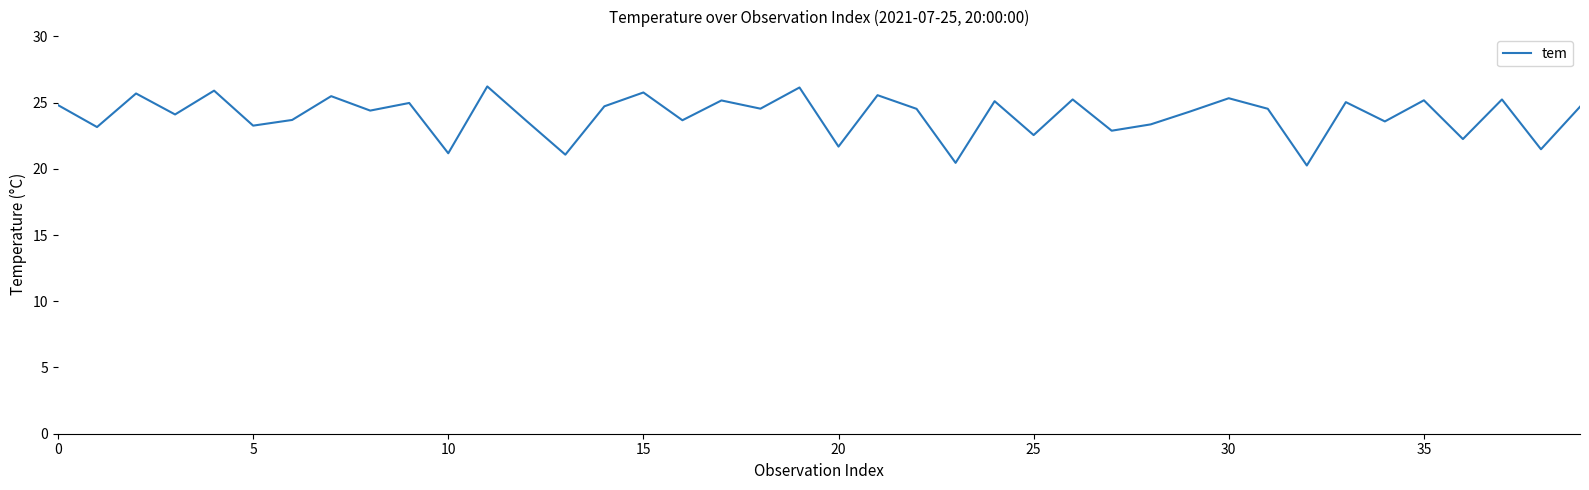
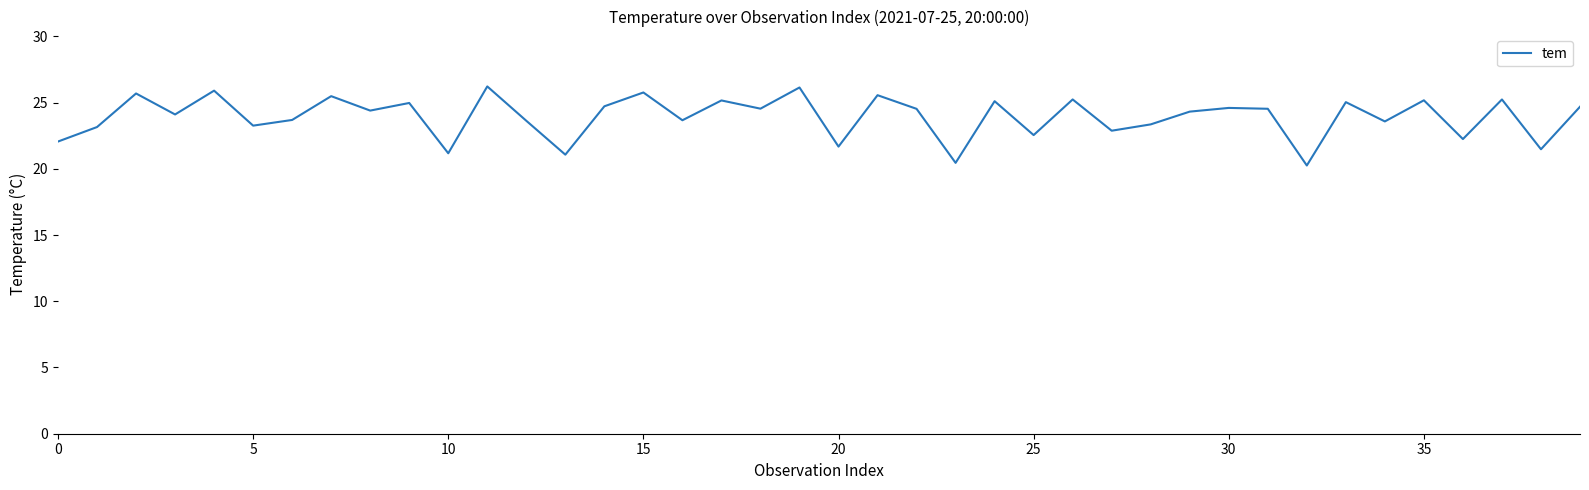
  {
-   "0": 24.8,
+   "0": 22.1,
    "5": 23.3,
    "10": 21.2,
    "15": 25.8,
    "20": 21.7,
    "25": 22.5,
-   "30": 25.3,
+   "30": 24.6,
    "35": 25.2
  }
